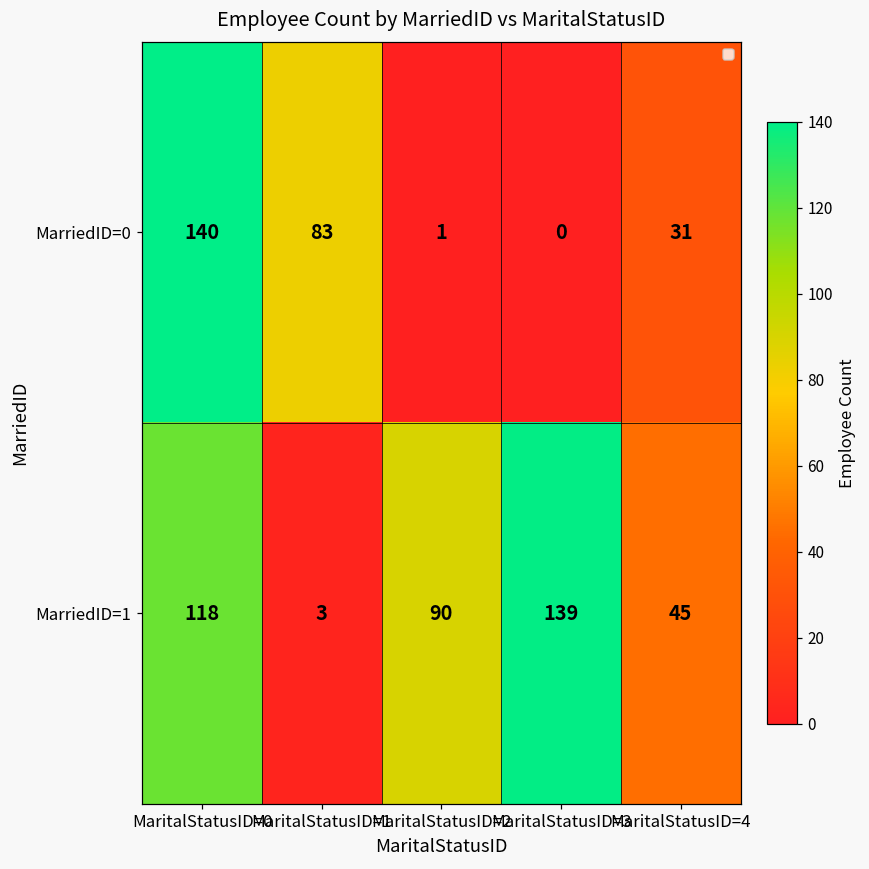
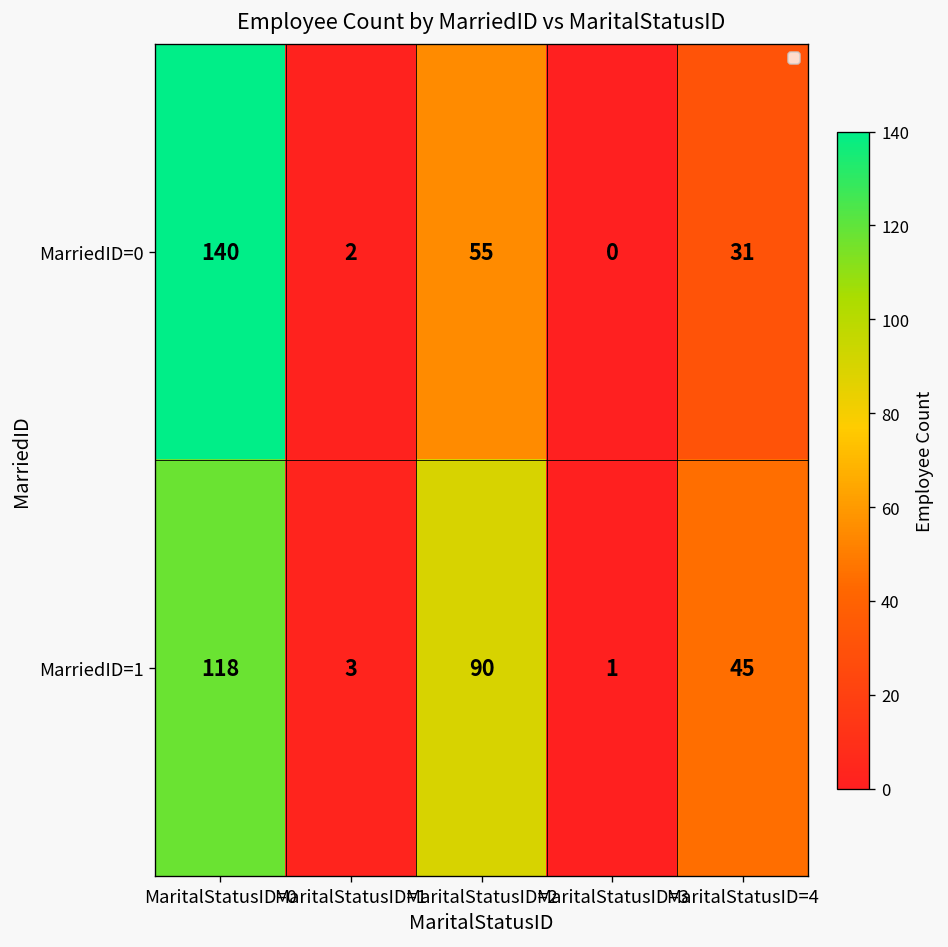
  {
    "MarriedID=0": {
      "MaritalStatusID=0": 140,
-     "MaritalStatusID=1": 83,
-     "MaritalStatusID=2": 1,
+     "MaritalStatusID=1": 2,
+     "MaritalStatusID=2": 55,
      "MaritalStatusID=3": 0,
      "MaritalStatusID=4": 31
    },
    "MarriedID=1": {
      "MaritalStatusID=0": 118,
      "MaritalStatusID=1": 3,
      "MaritalStatusID=2": 90,
-     "MaritalStatusID=3": 139,
+     "MaritalStatusID=3": 1,
      "MaritalStatusID=4": 45
    }
  }
